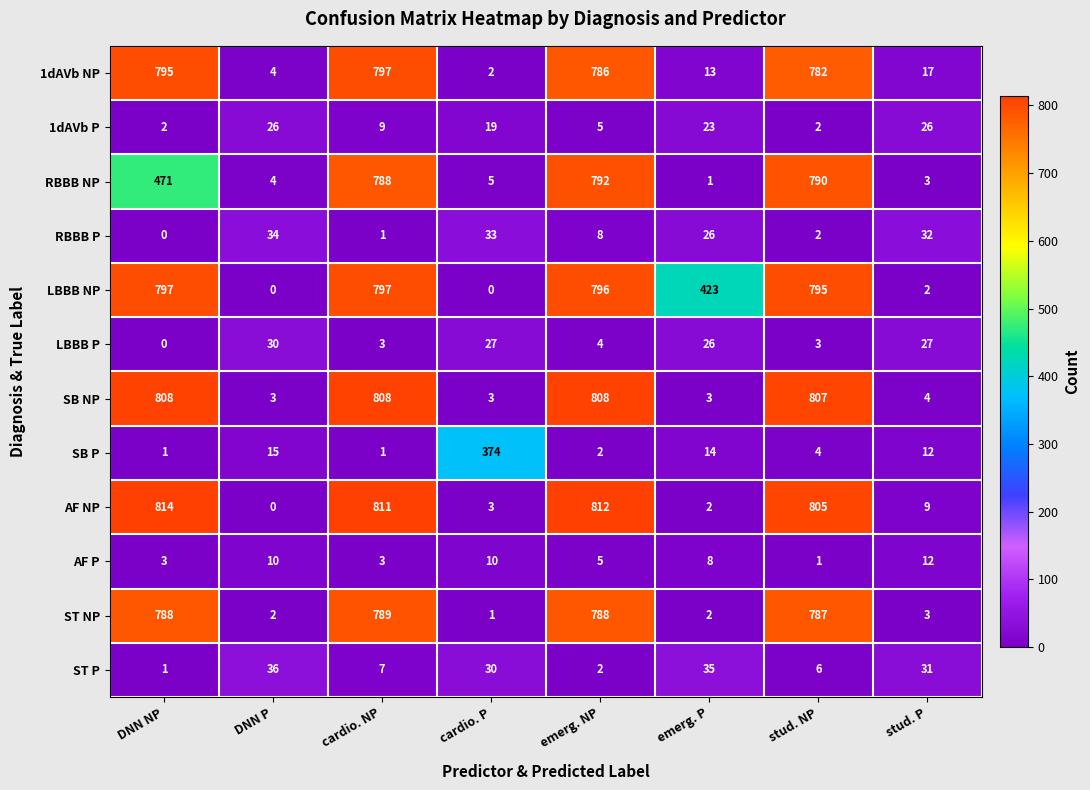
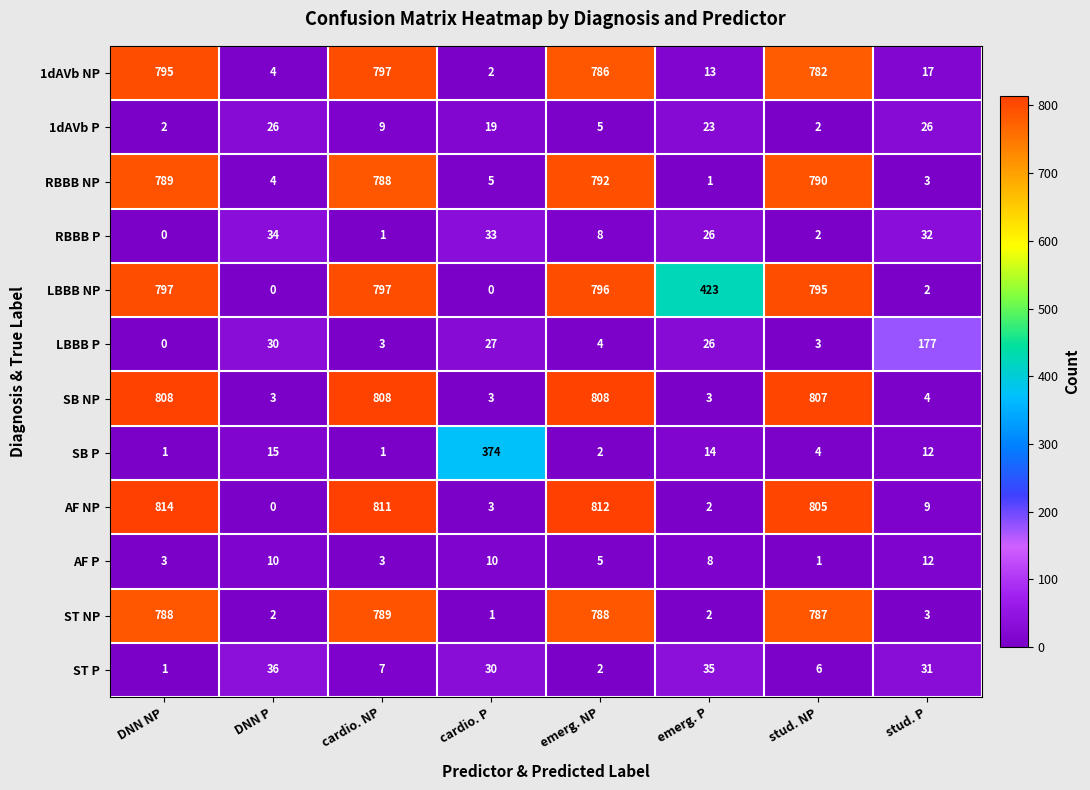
  {
    "1dAVb NP": {
      "DNN NP": 795,
      "DNN P": 4,
      "cardio. NP": 797,
      "cardio. P": 2,
      "emerg. NP": 786,
      "emerg. P": 13,
      "stud. NP": 782,
      "stud. P": 17
    },
    "1dAVb P": {
      "DNN NP": 2,
      "DNN P": 26,
      "cardio. NP": 9,
      "cardio. P": 19,
      "emerg. NP": 5,
      "emerg. P": 23,
      "stud. NP": 2,
      "stud. P": 26
    },
    "RBBB NP": {
-     "DNN NP": 471,
+     "DNN NP": 789,
      "DNN P": 4,
      "cardio. NP": 788,
      "cardio. P": 5,
      "emerg. NP": 792,
      "emerg. P": 1,
      "stud. NP": 790,
      "stud. P": 3
    },
    "RBBB P": {
      "DNN NP": 0,
      "DNN P": 34,
      "cardio. NP": 1,
      "cardio. P": 33,
      "emerg. NP": 8,
      "emerg. P": 26,
      "stud. NP": 2,
      "stud. P": 32
    },
    "LBBB NP": {
      "DNN NP": 797,
      "DNN P": 0,
      "cardio. NP": 797,
      "cardio. P": 0,
      "emerg. NP": 796,
      "emerg. P": 423,
      "stud. NP": 795,
      "stud. P": 2
    },
    "LBBB P": {
      "DNN NP": 0,
      "DNN P": 30,
      "cardio. NP": 3,
      "cardio. P": 27,
      "emerg. NP": 4,
      "emerg. P": 26,
      "stud. NP": 3,
-     "stud. P": 27
+     "stud. P": 177
    },
    "SB NP": {
      "DNN NP": 808,
      "DNN P": 3,
      "cardio. NP": 808,
      "cardio. P": 3,
      "emerg. NP": 808,
      "emerg. P": 3,
      "stud. NP": 807,
      "stud. P": 4
    },
    "SB P": {
      "DNN NP": 1,
      "DNN P": 15,
      "cardio. NP": 1,
      "cardio. P": 374,
      "emerg. NP": 2,
      "emerg. P": 14,
      "stud. NP": 4,
      "stud. P": 12
    },
    "AF NP": {
      "DNN NP": 814,
      "DNN P": 0,
      "cardio. NP": 811,
      "cardio. P": 3,
      "emerg. NP": 812,
      "emerg. P": 2,
      "stud. NP": 805,
      "stud. P": 9
    },
    "AF P": {
      "DNN NP": 3,
      "DNN P": 10,
      "cardio. NP": 3,
      "cardio. P": 10,
      "emerg. NP": 5,
      "emerg. P": 8,
      "stud. NP": 1,
      "stud. P": 12
    },
    "ST NP": {
      "DNN NP": 788,
      "DNN P": 2,
      "cardio. NP": 789,
      "cardio. P": 1,
      "emerg. NP": 788,
      "emerg. P": 2,
      "stud. NP": 787,
      "stud. P": 3
    },
    "ST P": {
      "DNN NP": 1,
      "DNN P": 36,
      "cardio. NP": 7,
      "cardio. P": 30,
      "emerg. NP": 2,
      "emerg. P": 35,
      "stud. NP": 6,
      "stud. P": 31
    }
  }
